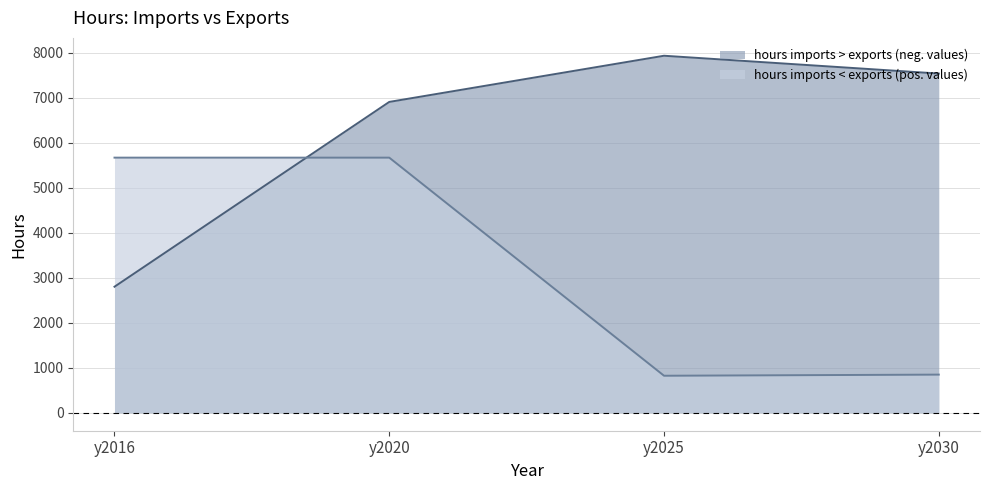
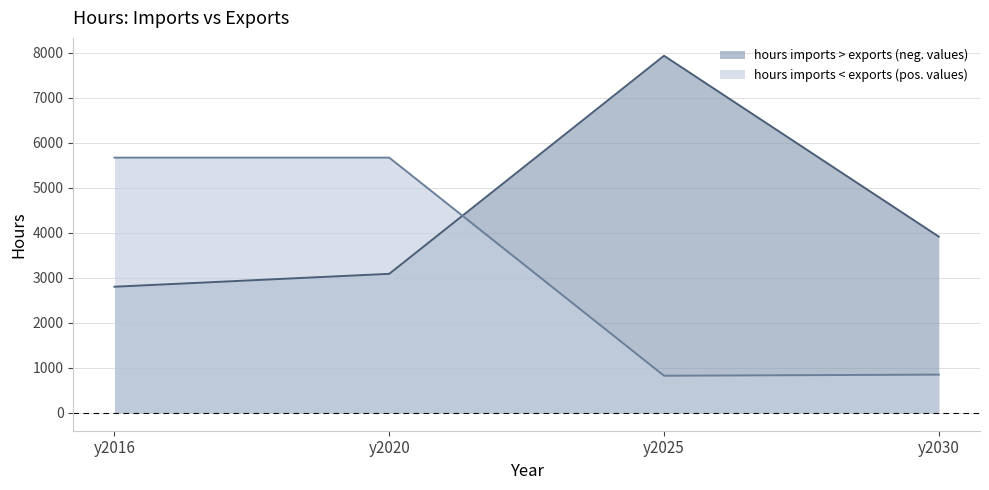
  {
    "hours imports > exports (neg. values)": {
      "y2016": 2800,
-     "y2020": 6900,
+     "y2020": 3100,
      "y2025": 7900,
-     "y2030": 7500
+     "y2030": 3900
    },
    "hours imports < exports (pos. values)": {
      "y2016": 5700,
      "y2020": 5700,
      "y2025": 800,
      "y2030": 900
    }
  }
